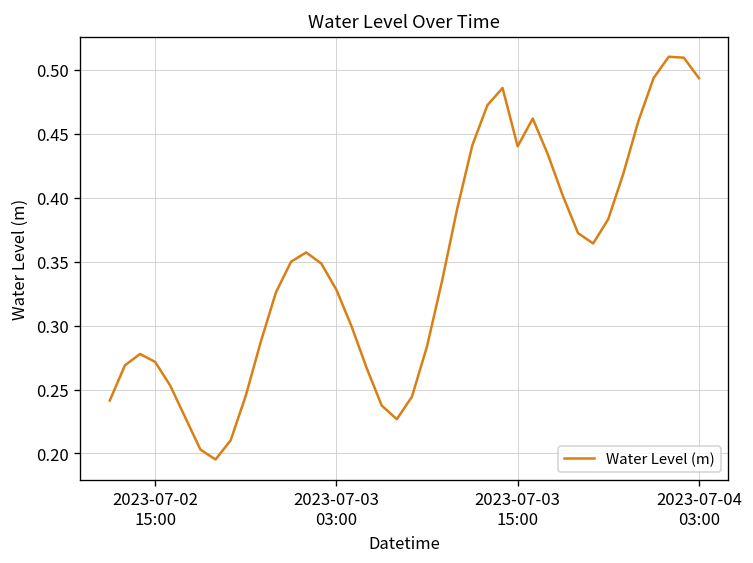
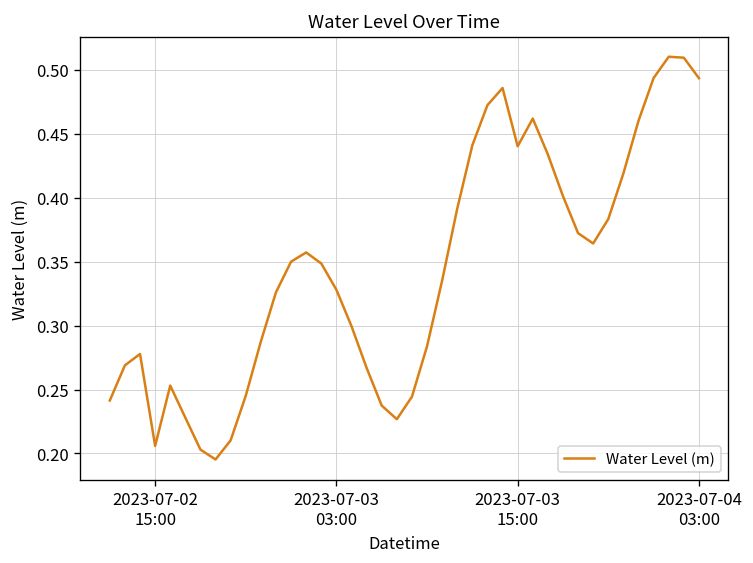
  {
-   "2023-07-02 15:00": 0.272,
+   "2023-07-02 15:00": 0.206,
    "2023-07-03 03:00": 0.328,
    "2023-07-03 15:00": 0.440,
    "2023-07-04 03:00": 0.493
  }
